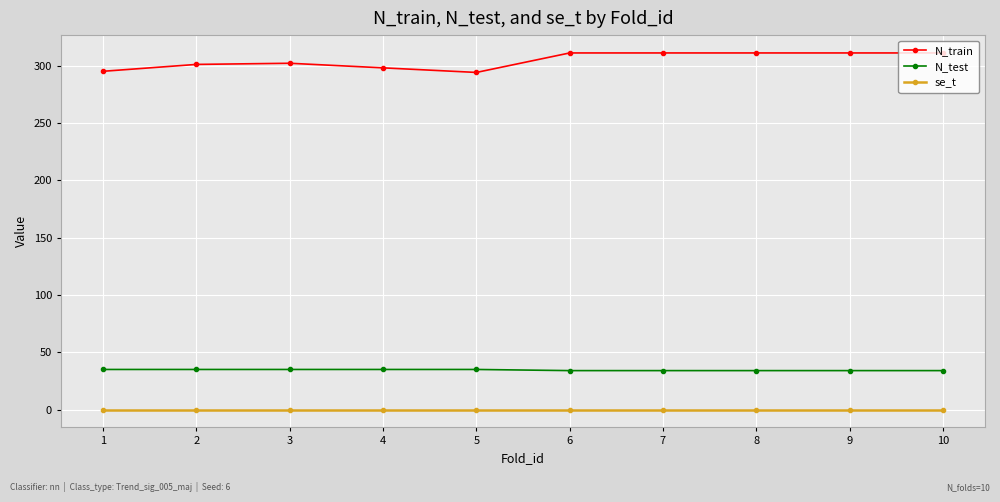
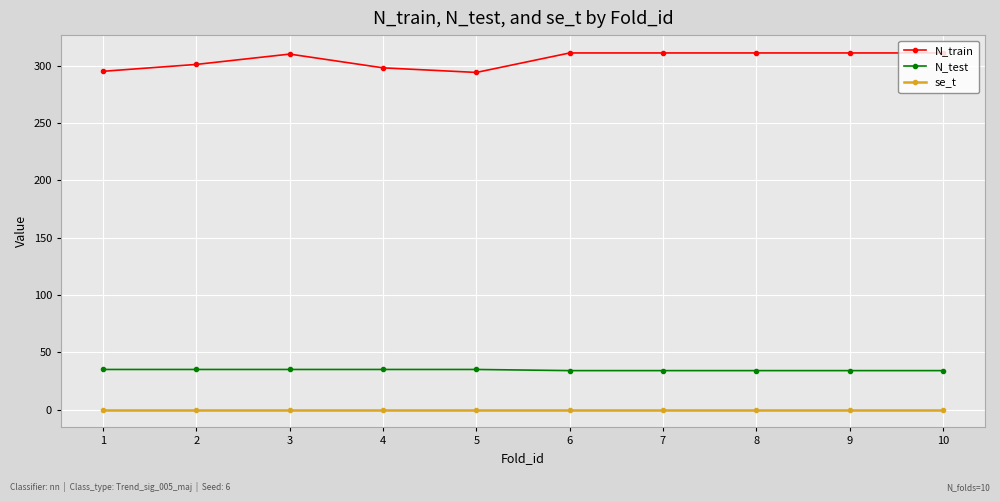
  {
    "N_train": {
      "1": 295,
      "2": 301,
-     "3": 302,
+     "3": 310,
      "4": 298,
      "5": 294,
      "6": 311,
      "7": 311,
      "8": 311,
      "9": 311
    },
    "N_test": {
      "1": 35,
      "2": 35,
      "3": 35,
      "4": 35,
      "5": 35,
      "6": 34,
      "7": 34,
      "8": 34,
      "9": 34,
      "10": 34
    },
    "se_t": {
      "1": 0,
      "2": 0,
      "3": 0,
      "4": 0,
      "5": 0,
      "6": 0,
      "7": 0,
      "8": 0,
      "9": 0,
      "10": 0
    }
  }
